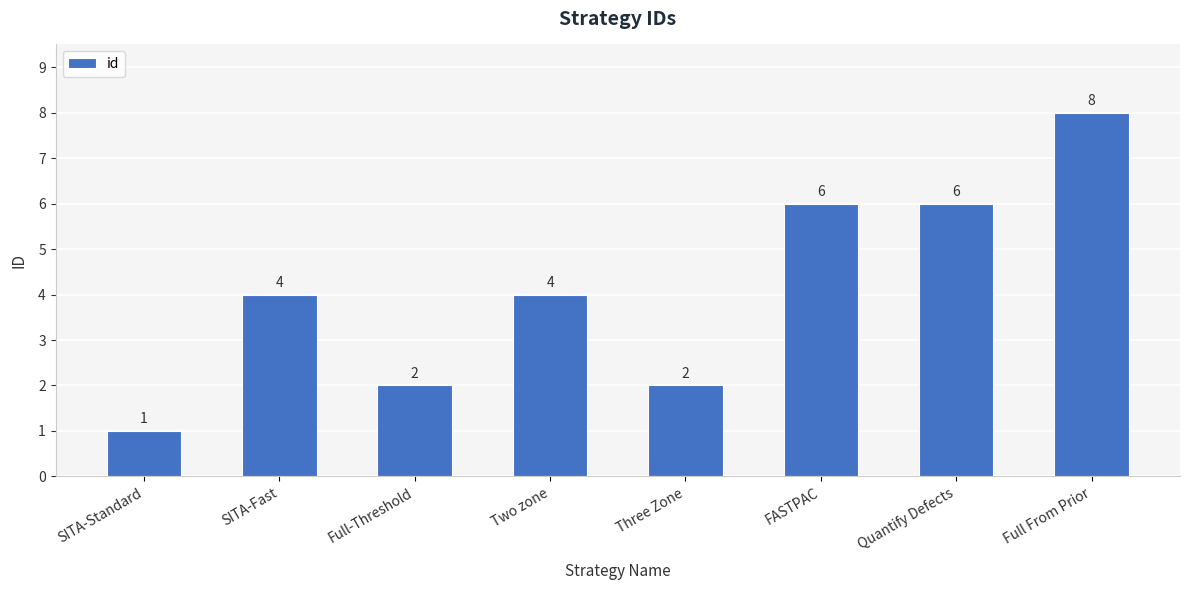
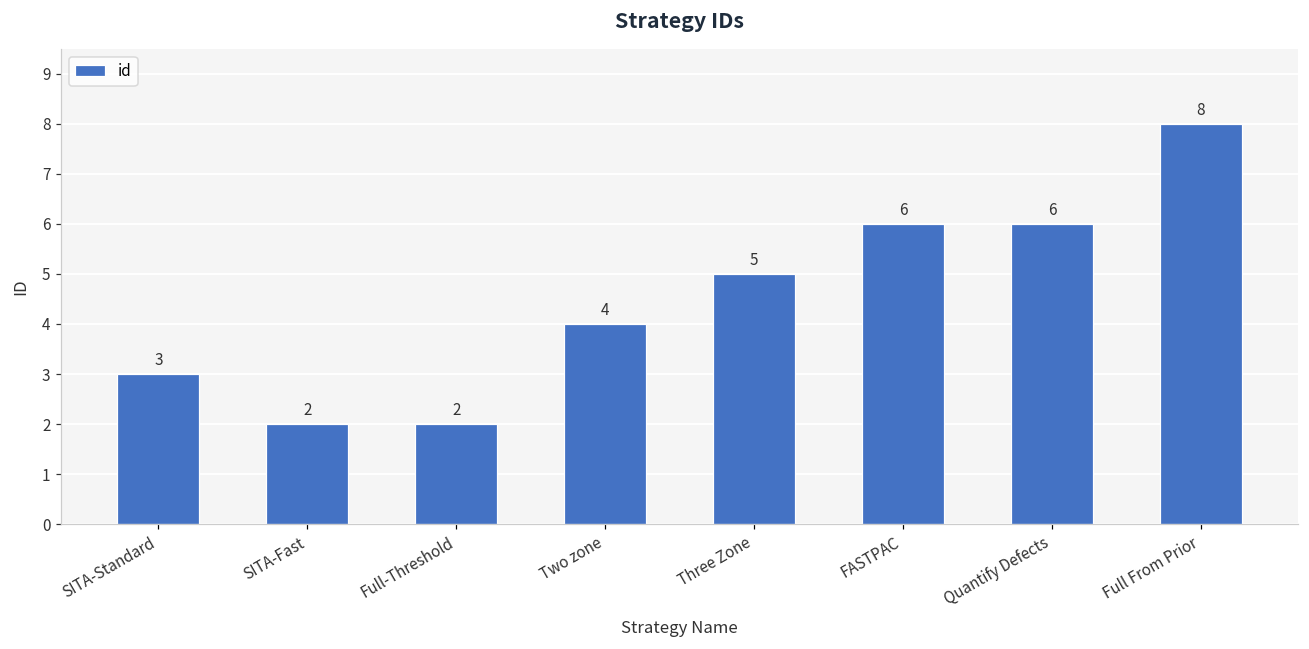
  {
-   "SITA-Standard": 1,
-   "SITA-Fast": 4,
+   "SITA-Standard": 3,
+   "SITA-Fast": 2,
    "Full-Threshold": 2,
    "Two zone": 4,
-   "Three Zone": 2,
+   "Three Zone": 5,
    "FASTPAC": 6,
    "Quantify Defects": 6,
    "Full From Prior": 8
  }
